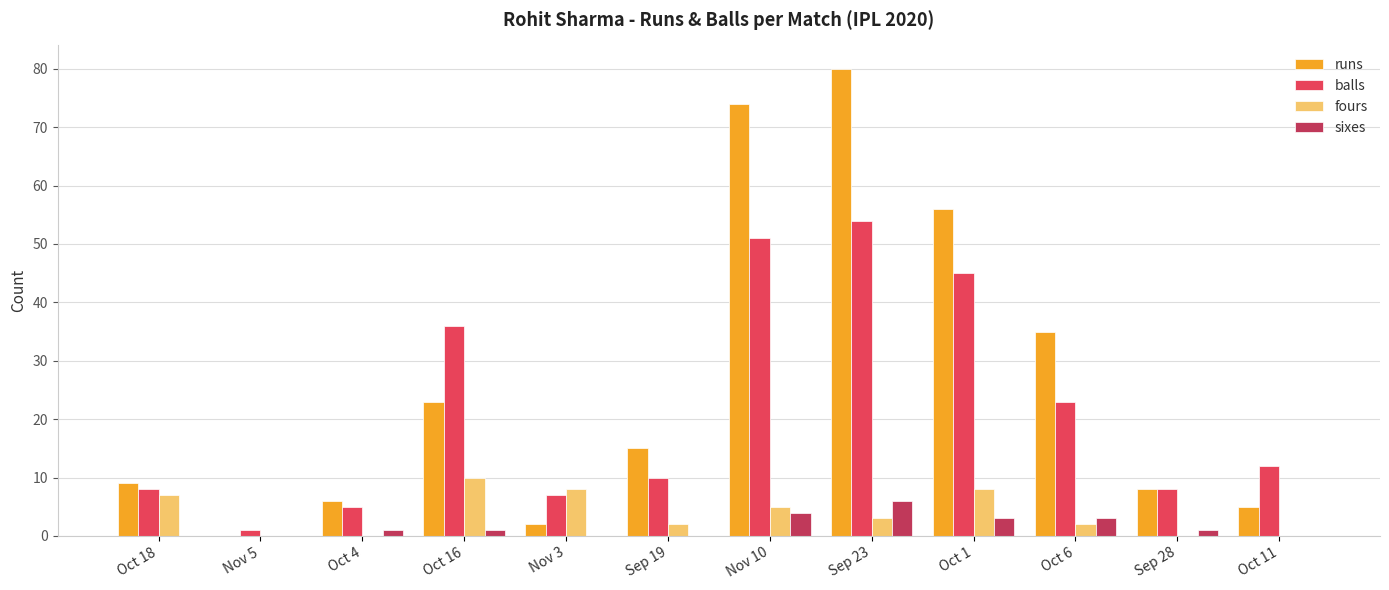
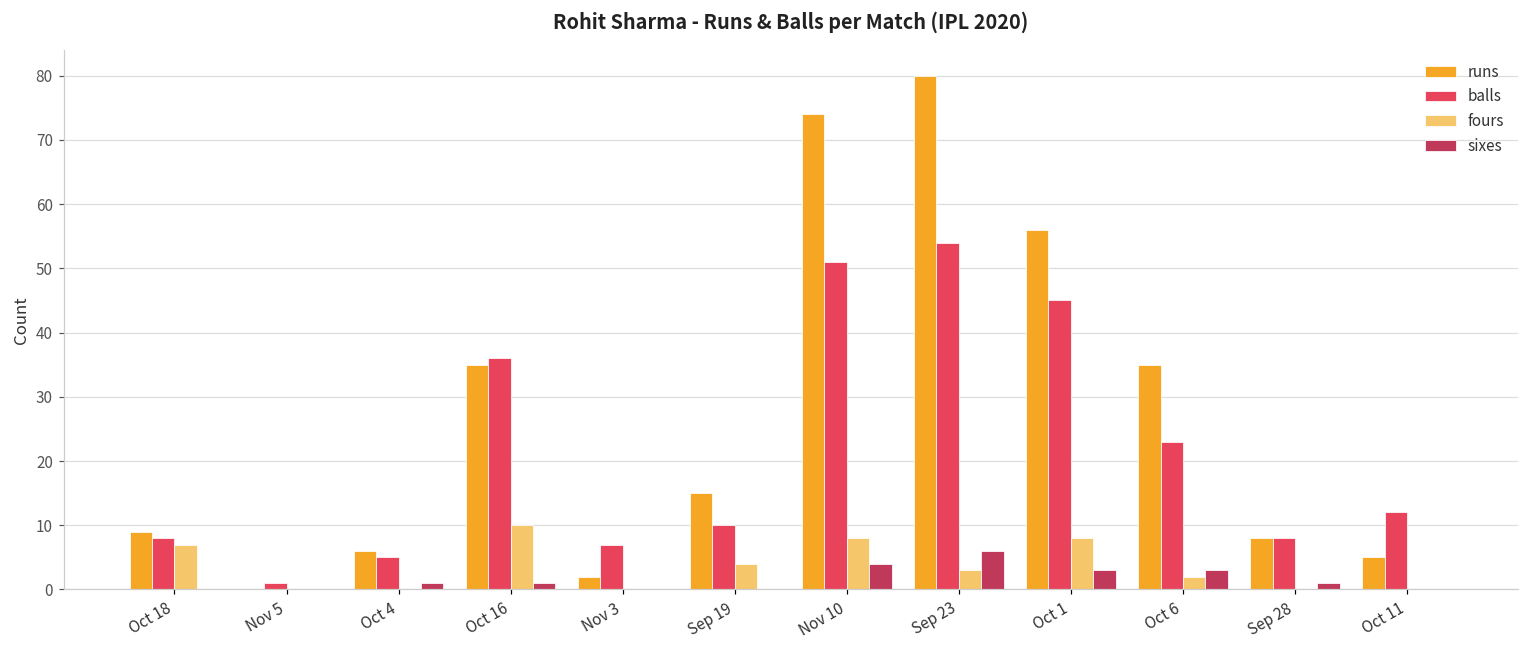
  {
    "runs": {
      "Oct 18": 9,
      "Nov 5": 0,
      "Oct 4": 6,
-     "Oct 16": 23,
+     "Oct 16": 35,
      "Nov 3": 2,
      "Sep 19": 15,
      "Nov 10": 74,
      "Sep 23": 80,
      "Oct 1": 56,
      "Oct 6": 35,
      "Sep 28": 8,
      "Oct 11": 5
    },
    "fours": {
      "Oct 18": 7,
      "Nov 5": 0,
      "Oct 4": 0,
      "Oct 16": 10,
-     "Nov 3": 8,
-     "Sep 19": 2,
-     "Nov 10": 5,
+     "Nov 3": 0,
+     "Sep 19": 4,
+     "Nov 10": 8,
      "Sep 23": 3,
      "Oct 1": 8,
      "Oct 6": 2,
      "Sep 28": 0,
      "Oct 11": 0
    }
  }
